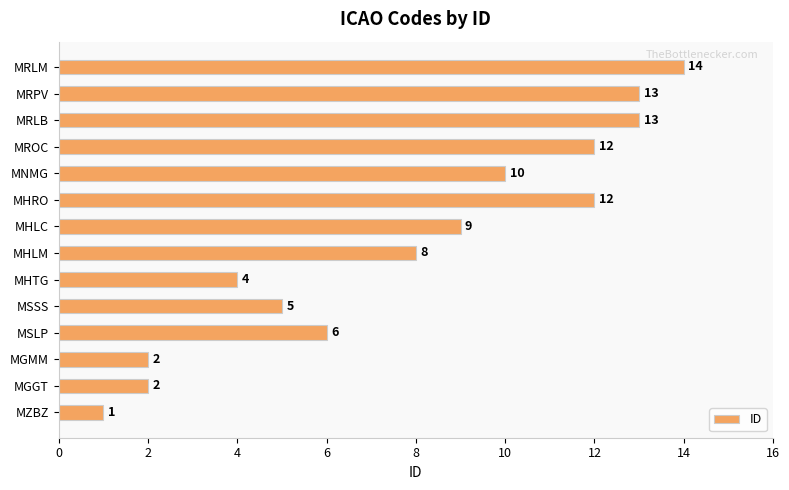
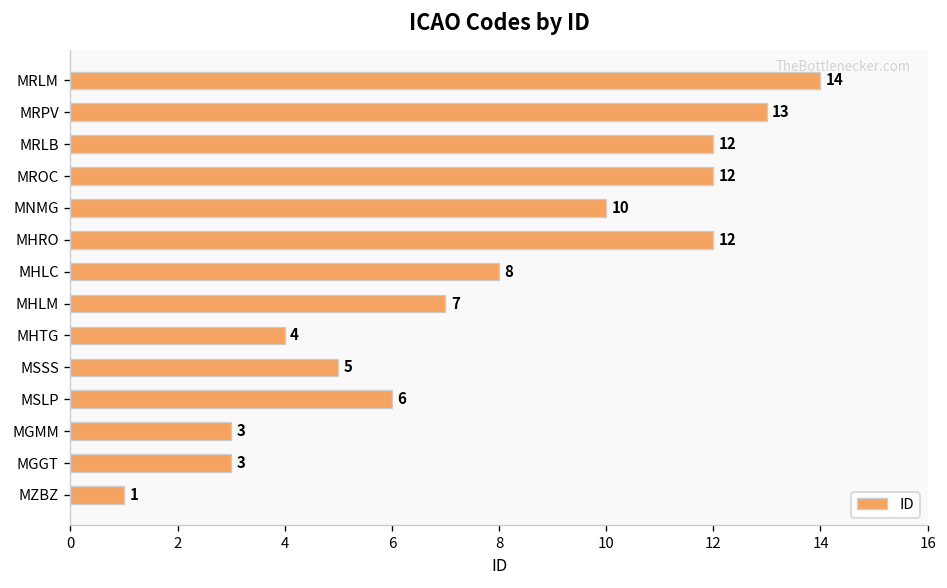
  {
    "MRLM": 14,
    "MRPV": 13,
-   "MRLB": 13,
+   "MRLB": 12,
    "MROC": 12,
    "MNMG": 10,
    "MHRO": 12,
-   "MHLC": 9,
-   "MHLM": 8,
+   "MHLC": 8,
+   "MHLM": 7,
    "MHTG": 4,
    "MSSS": 5,
    "MSLP": 6,
-   "MGMM": 2,
-   "MGGT": 2,
+   "MGMM": 3,
+   "MGGT": 3,
    "MZBZ": 1
  }
